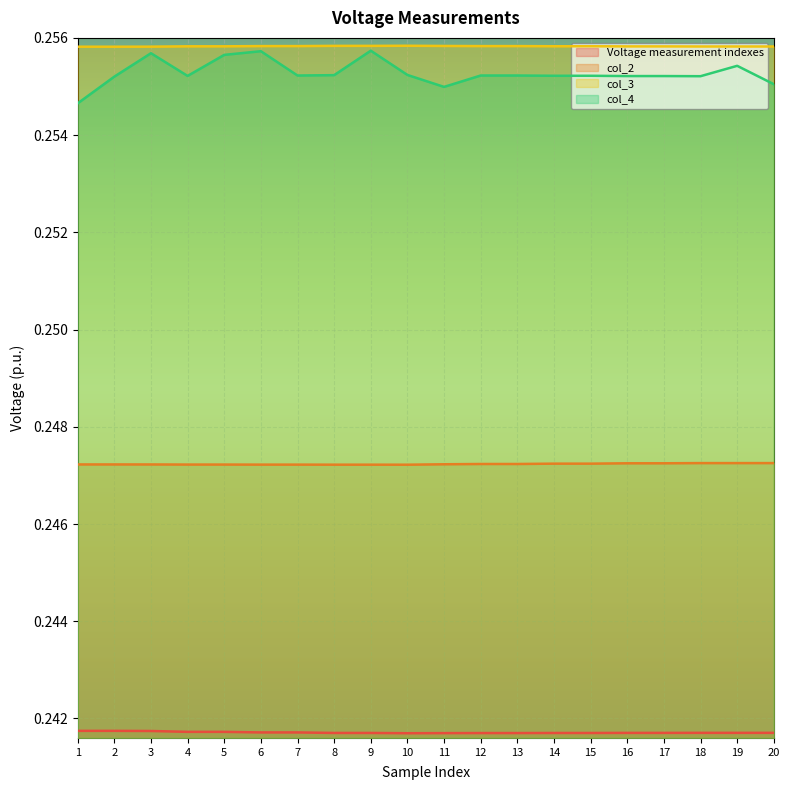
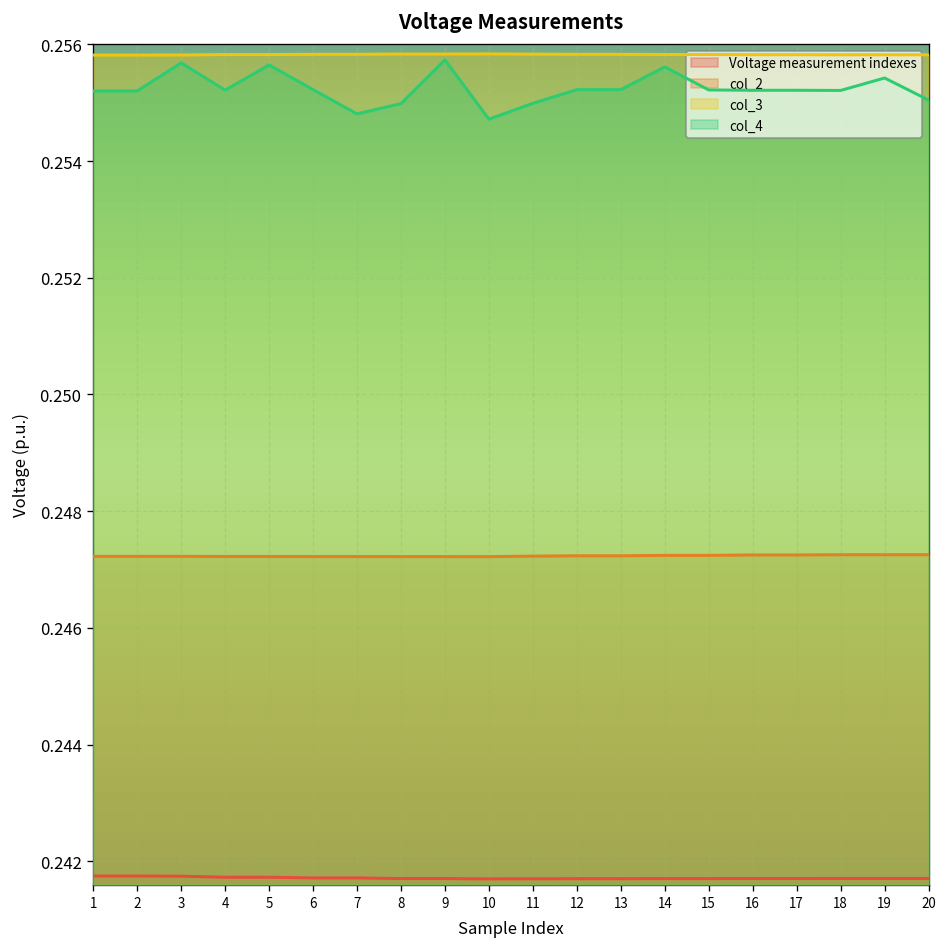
  {
    "col_4": {
-     "1": 0.2547,
+     "1": 0.2552,
      "2": 0.2552,
      "3": 0.2557,
      "4": 0.2552,
      "5": 0.2557,
-     "6": 0.2557,
-     "7": 0.2552,
-     "8": 0.2552,
+     "6": 0.2552,
+     "7": 0.2548,
+     "8": 0.2550,
      "9": 0.2557,
-     "10": 0.2552,
+     "10": 0.2547,
      "11": 0.2550,
      "12": 0.2552,
      "13": 0.2552,
-     "14": 0.2552,
+     "14": 0.2556,
      "20": 0.2550
    }
  }
